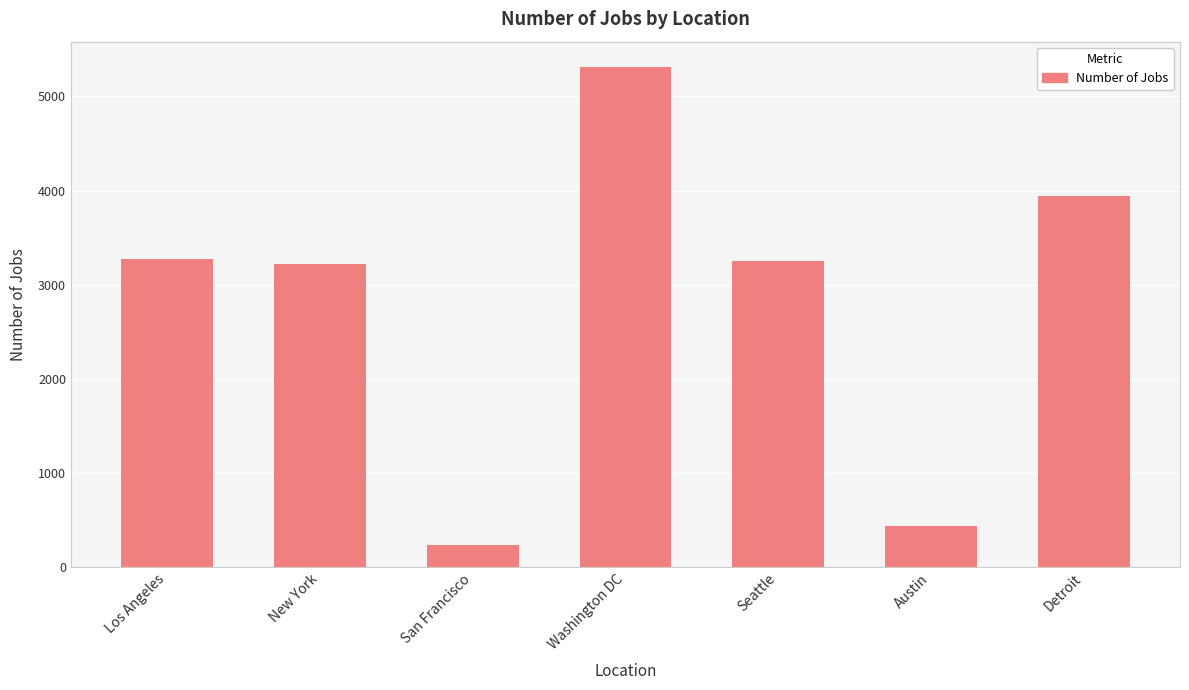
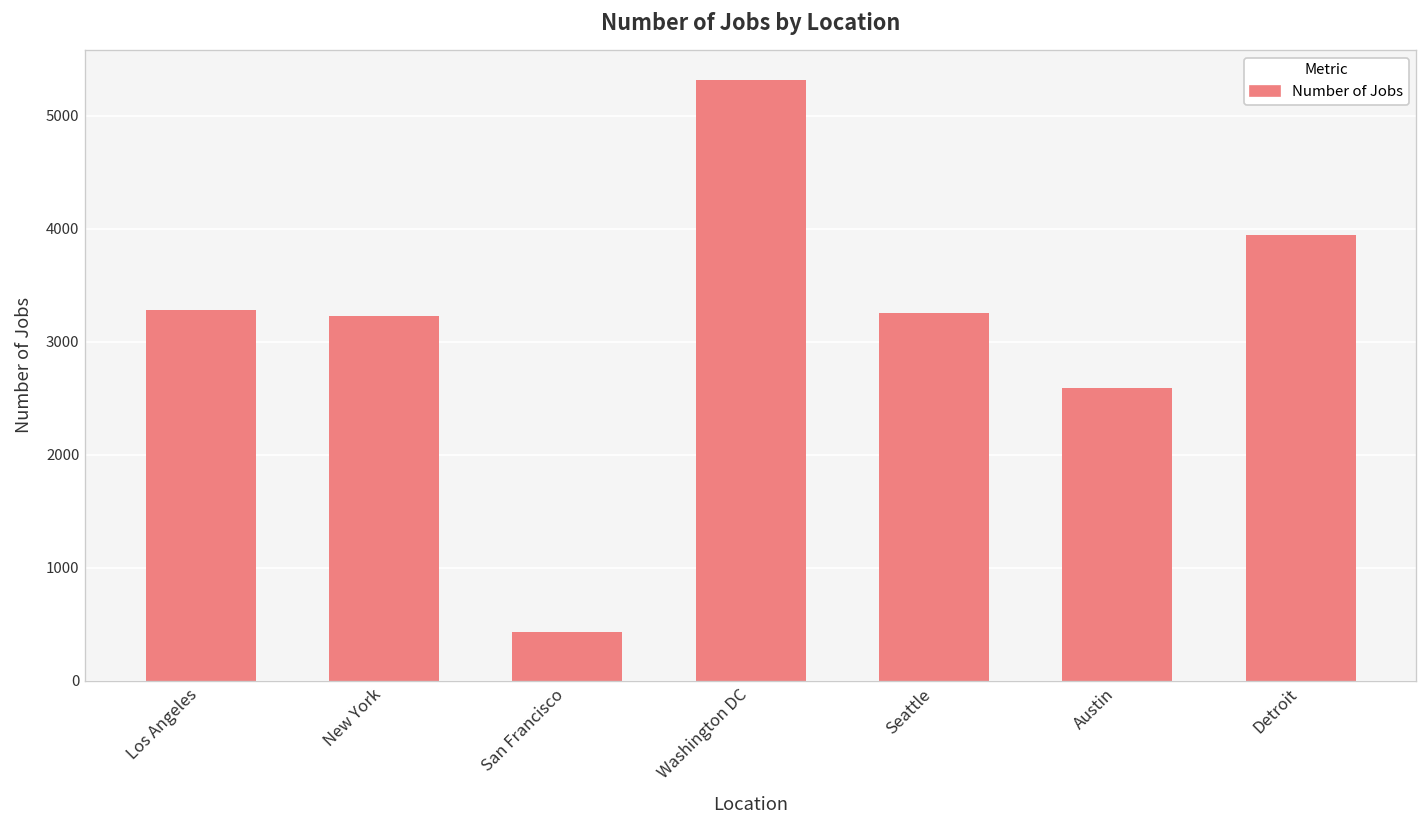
  {
    "Los Angeles": 3300,
    "New York": 3200,
-   "San Francisco": 200,
+   "San Francisco": 400,
    "Washington DC": 5300,
    "Seattle": 3300,
-   "Austin": 400,
+   "Austin": 2600,
    "Detroit": 3900
  }
